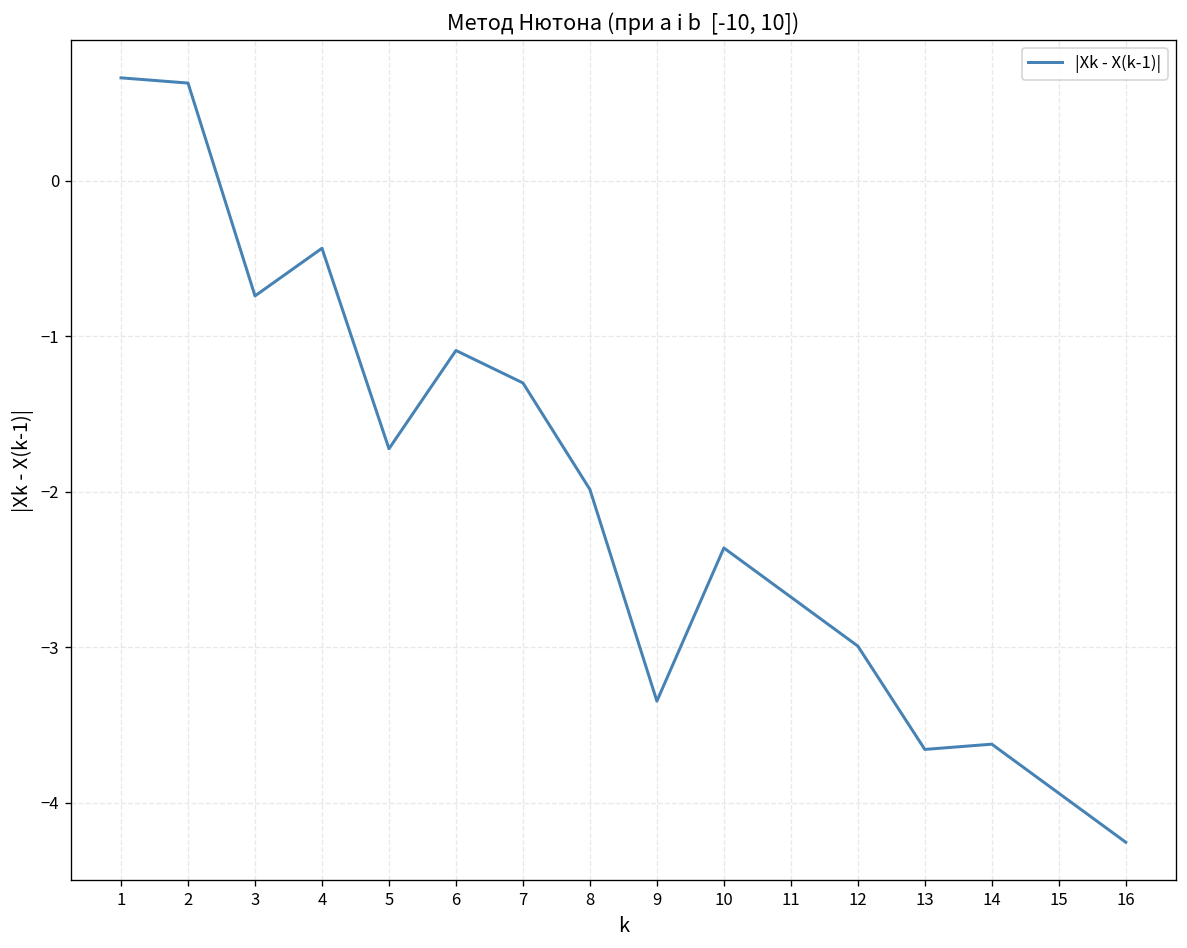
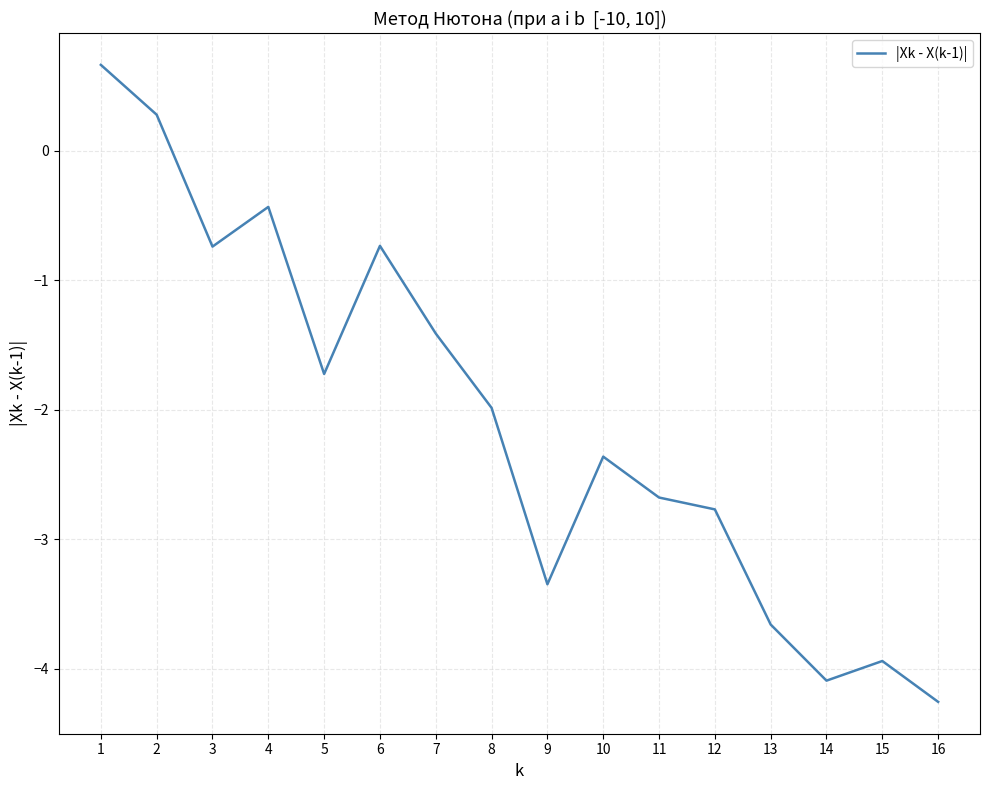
  {
    "1": 0.66,
-   "2": 0.63,
+   "2": 0.28,
    "3": -0.74,
    "4": -0.43,
    "5": -1.72,
-   "6": -1.09,
-   "7": -1.30,
+   "6": -0.73,
+   "7": -1.41,
    "8": -1.99,
    "9": -3.35,
    "10": -2.36,
    "11": -2.68,
-   "12": -2.99,
+   "12": -2.77,
    "13": -3.66,
-   "14": -3.62,
+   "14": -4.09,
    "15": -3.94,
    "16": -4.25
  }
